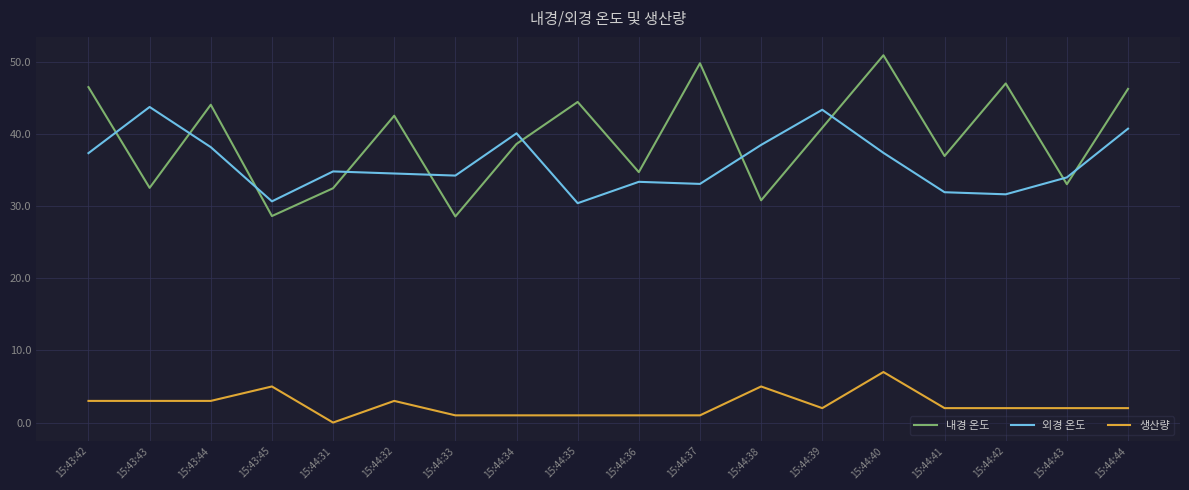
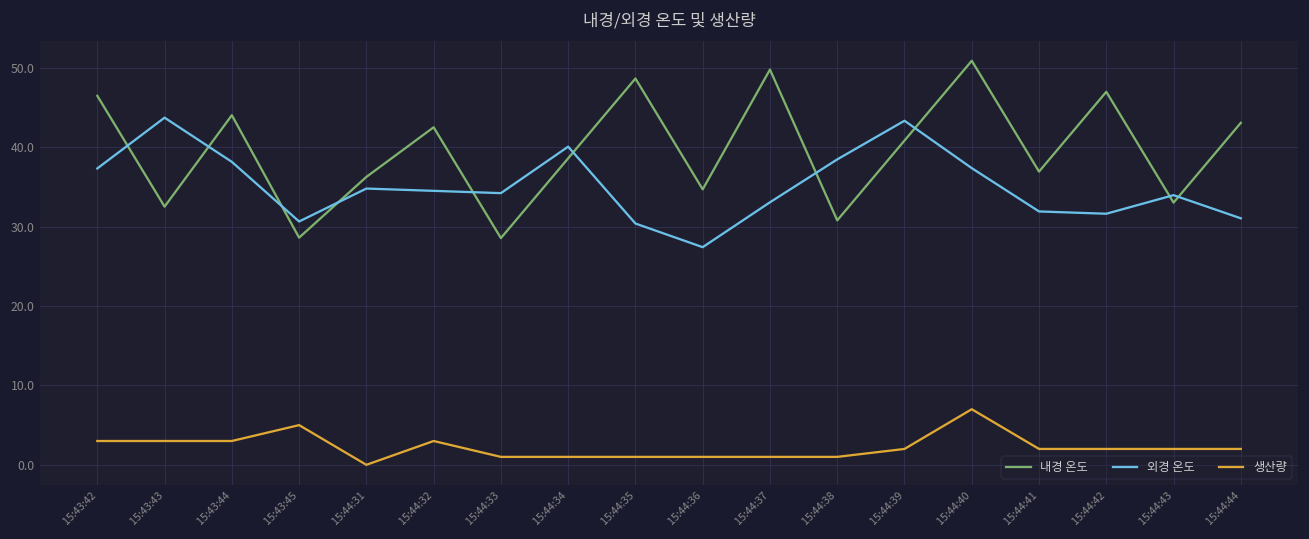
  {
    "내경 온도": {
      "15:43:42": 46,
      "15:43:43": 33,
      "15:43:44": 44,
      "15:43:45": 29,
-     "15:44:31": 32,
+     "15:44:31": 36,
      "15:44:32": 43,
      "15:44:33": 29,
      "15:44:34": 39,
-     "15:44:35": 44,
+     "15:44:35": 49,
      "15:44:36": 35,
      "15:44:37": 50,
      "15:44:38": 31,
      "15:44:39": 41,
      "15:44:40": 51,
      "15:44:41": 37,
      "15:44:42": 47,
      "15:44:43": 33,
-     "15:44:44": 46
+     "15:44:44": 43
    },
    "외경 온도": {
      "15:43:42": 37,
      "15:43:43": 44,
      "15:43:44": 38,
      "15:43:45": 31,
      "15:44:31": 35,
      "15:44:32": 34,
      "15:44:33": 34,
      "15:44:34": 40,
      "15:44:35": 30,
-     "15:44:36": 33,
+     "15:44:36": 27,
      "15:44:37": 33,
      "15:44:38": 38,
      "15:44:39": 43,
      "15:44:40": 37,
      "15:44:41": 32,
      "15:44:42": 32,
      "15:44:43": 34,
-     "15:44:44": 41
+     "15:44:44": 31
    },
    "생산량": {
      "15:43:42": 3,
      "15:43:43": 3,
      "15:43:44": 3,
      "15:43:45": 5,
      "15:44:31": 0,
      "15:44:32": 3,
      "15:44:33": 1,
      "15:44:34": 1,
      "15:44:35": 1,
      "15:44:36": 1,
      "15:44:37": 1,
-     "15:44:38": 5,
+     "15:44:38": 1,
      "15:44:39": 2,
      "15:44:40": 7,
      "15:44:41": 2,
      "15:44:42": 2,
      "15:44:43": 2,
      "15:44:44": 2
    }
  }
